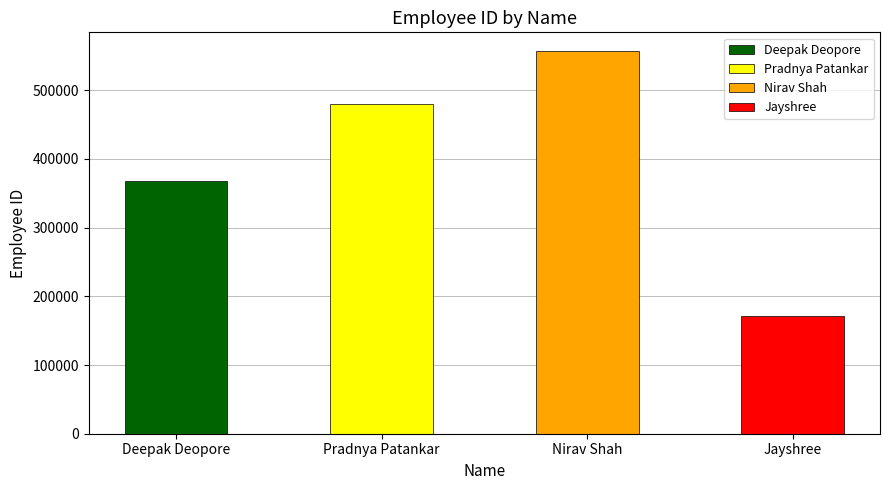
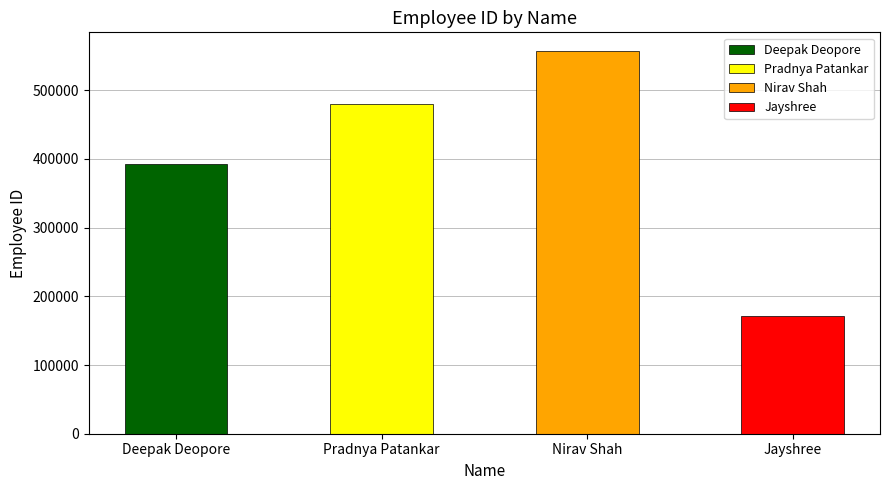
  {
-   "Deepak Deopore": 370000,
+   "Deepak Deopore": 390000,
    "Pradnya Patankar": 480000,
    "Nirav Shah": 560000,
    "Jayshree": 170000
  }
